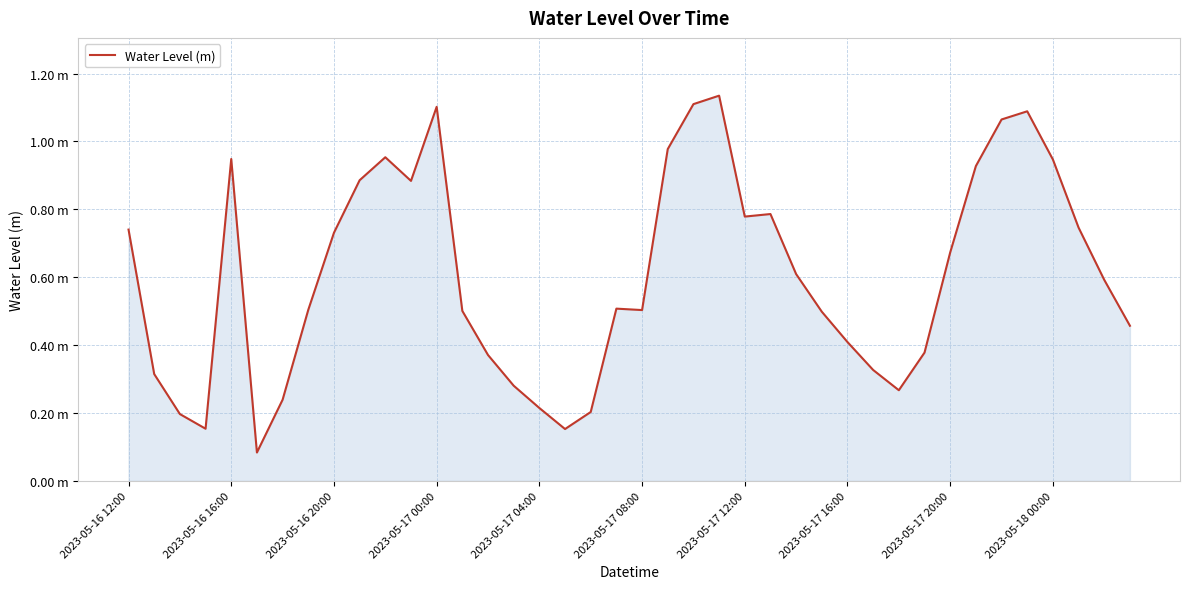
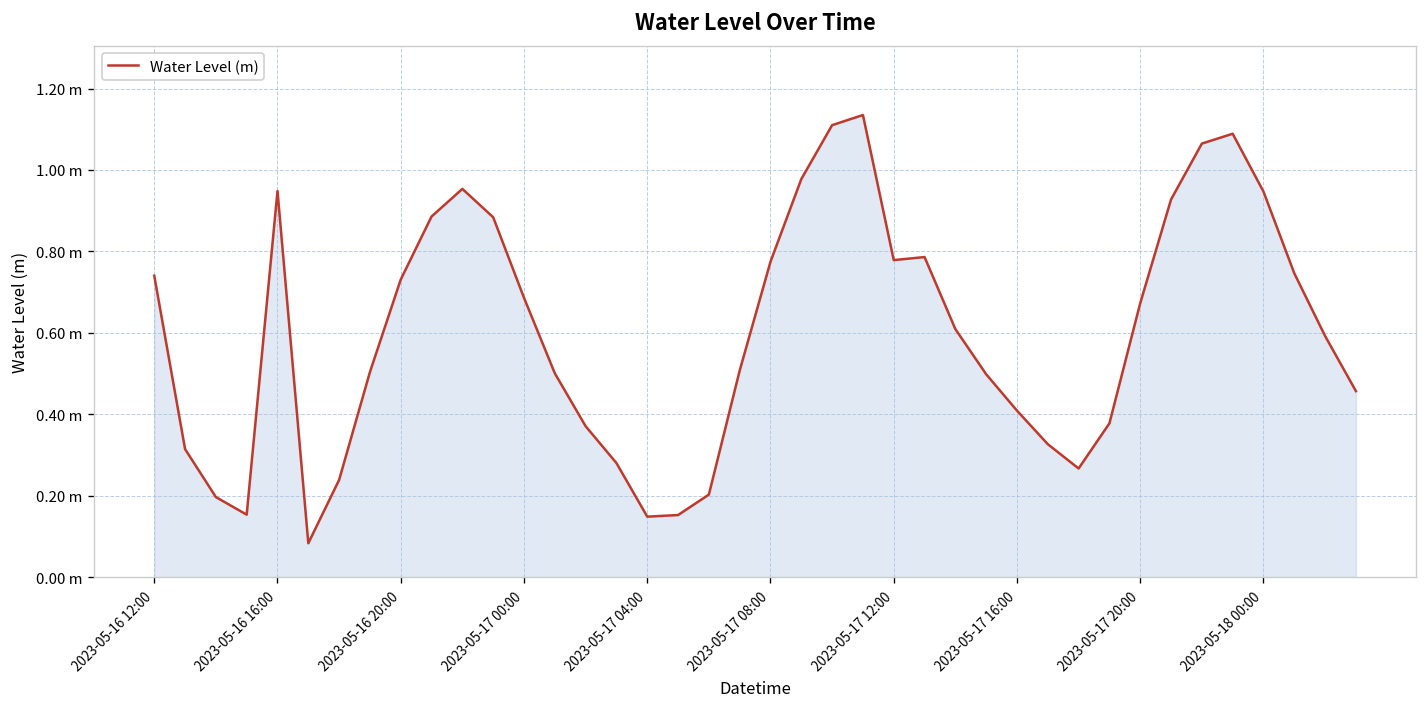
  {
    "2023-05-16 12:00": "0.74 m",
    "2023-05-16 16:00": "0.95 m",
    "2023-05-16 20:00": "0.73 m",
-   "2023-05-17 00:00": "1.10 m",
-   "2023-05-17 04:00": "0.21 m",
-   "2023-05-17 08:00": "0.50 m",
+   "2023-05-17 00:00": "0.69 m",
+   "2023-05-17 04:00": "0.15 m",
+   "2023-05-17 08:00": "0.77 m",
    "2023-05-17 12:00": "0.78 m",
    "2023-05-17 16:00": "0.41 m",
    "2023-05-17 20:00": "0.67 m",
    "2023-05-18 00:00": "0.95 m"
  }
